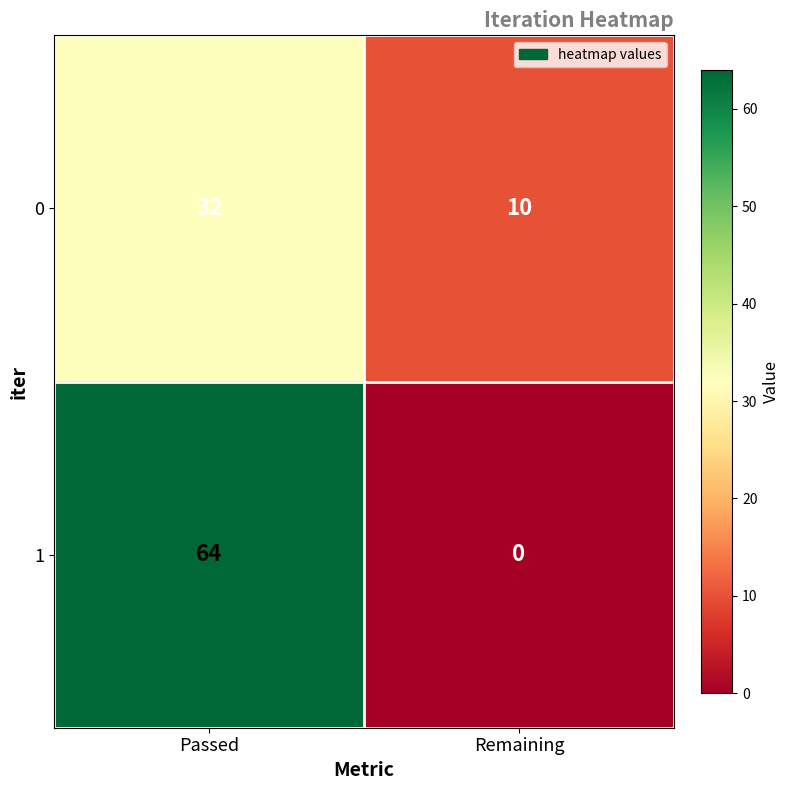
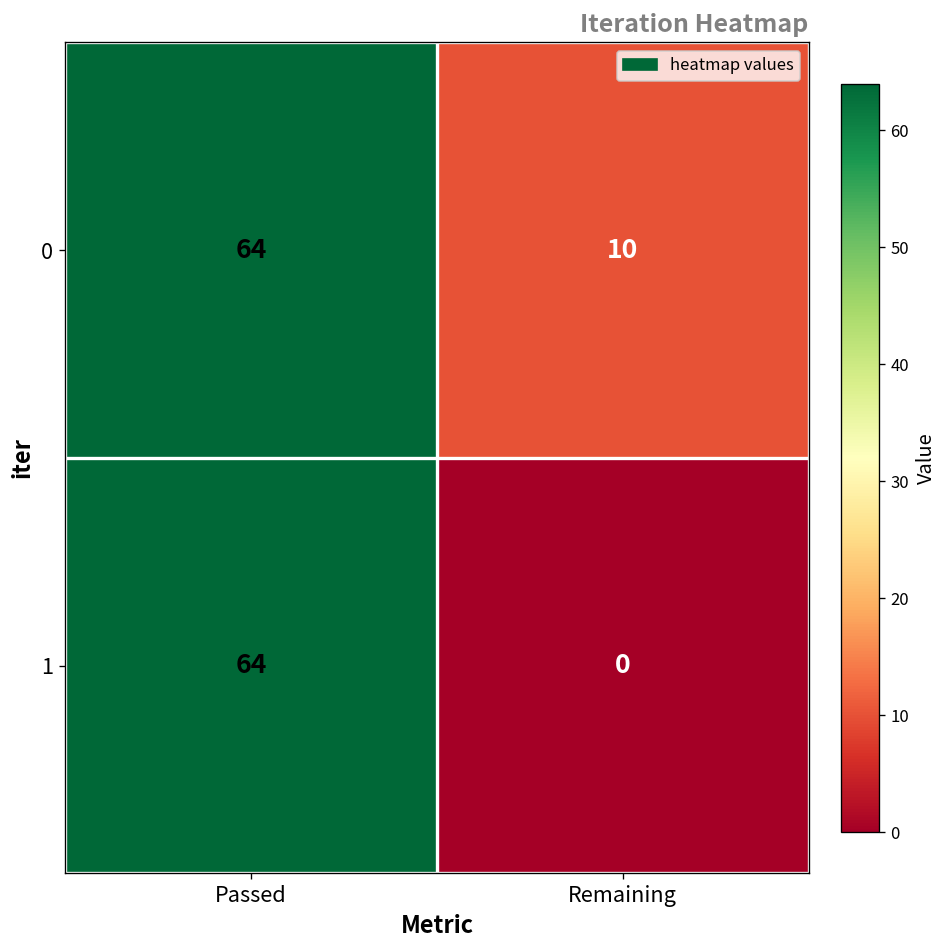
  {
    "0": {
-     "Passed": 32,
+     "Passed": 64,
      "Remaining": 10
    },
    "1": {
      "Passed": 64,
      "Remaining": 0
    }
  }
